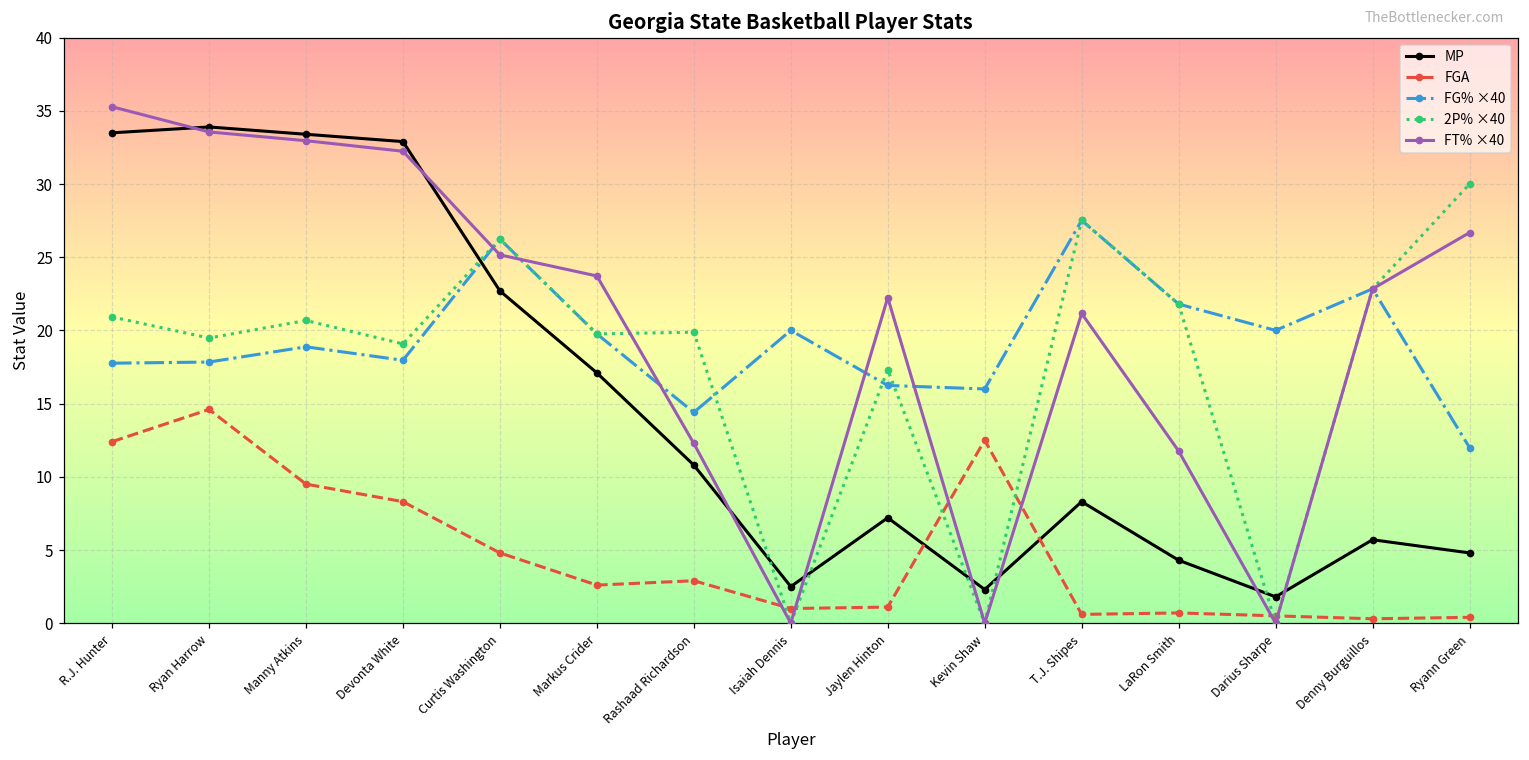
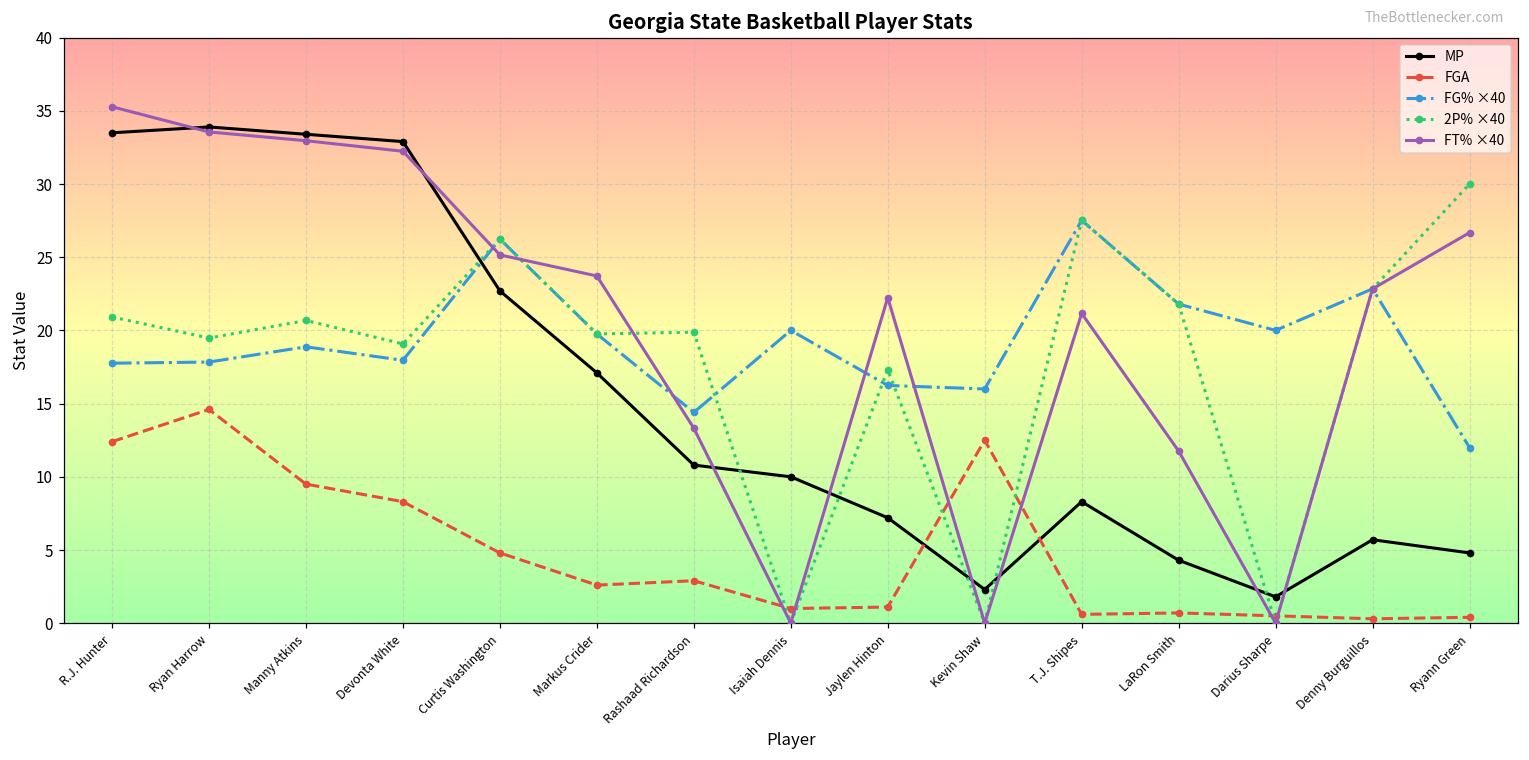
  {
    "MP": {
      "R.J. Hunter": 33.5,
      "Ryan Harrow": 33.9,
      "Manny Atkins": 33.4,
      "Devonta White": 32.9,
      "Curtis Washington": 22.7,
      "Markus Crider": 17.1,
      "Rashaad Richardson": 10.8,
-     "Isaiah Dennis": 2.5,
+     "Isaiah Dennis": 10.0,
      "Jaylen Hinton": 7.2,
      "Kevin Shaw": 2.3,
      "T.J. Shipes": 8.3,
      "LaRon Smith": 4.3,
      "Darius Sharpe": 1.8,
      "Denny Burguillos": 5.7,
      "Ryann Green": 4.8
    },
    "FGA": {
      "R.J. Hunter": 12.4,
      "Ryan Harrow": 14.6,
      "Manny Atkins": 9.5,
      "Devonta White": 8.3,
      "Curtis Washington": 4.8,
      "Markus Crider": 2.6,
      "Rashaad Richardson": 2.9,
      "Isaiah Dennis": 1.0,
      "Jaylen Hinton": 1.1,
      "Kevin Shaw": 12.5,
      "T.J. Shipes": 0.6,
      "LaRon Smith": 0.7,
      "Darius Sharpe": 0.5,
      "Denny Burguillos": 0.3,
      "Ryann Green": 0.4
    },
    "FG% ×40": {
      "R.J. Hunter": 17.8,
      "Ryan Harrow": 17.8,
      "Manny Atkins": 18.9,
      "Devonta White": 18.0,
      "Rashaad Richardson": 14.4,
      "Isaiah Dennis": 20.0,
      "Jaylen Hinton": 16.2,
      "Kevin Shaw": 16.0,
      "Darius Sharpe": 20.0,
      "Ryann Green": 12.0
    },
    "2P% ×40": {
      "R.J. Hunter": 20.9,
      "Ryan Harrow": 19.5,
      "Manny Atkins": 20.7,
      "Devonta White": 19.1,
      "Rashaad Richardson": 19.9,
      "Jaylen Hinton": 17.3,
      "Ryann Green": 30.0
    },
    "FT% ×40": {
      "R.J. Hunter": 35.3,
      "Ryan Harrow": 33.6,
      "Manny Atkins": 33.0,
      "Devonta White": 32.2,
      "Curtis Washington": 25.2,
      "Markus Crider": 23.7,
-     "Rashaad Richardson": 12.3,
+     "Rashaad Richardson": 13.3,
      "Jaylen Hinton": 22.2,
      "T.J. Shipes": 21.2,
      "LaRon Smith": 11.8,
      "Ryann Green": 26.7
    }
  }
